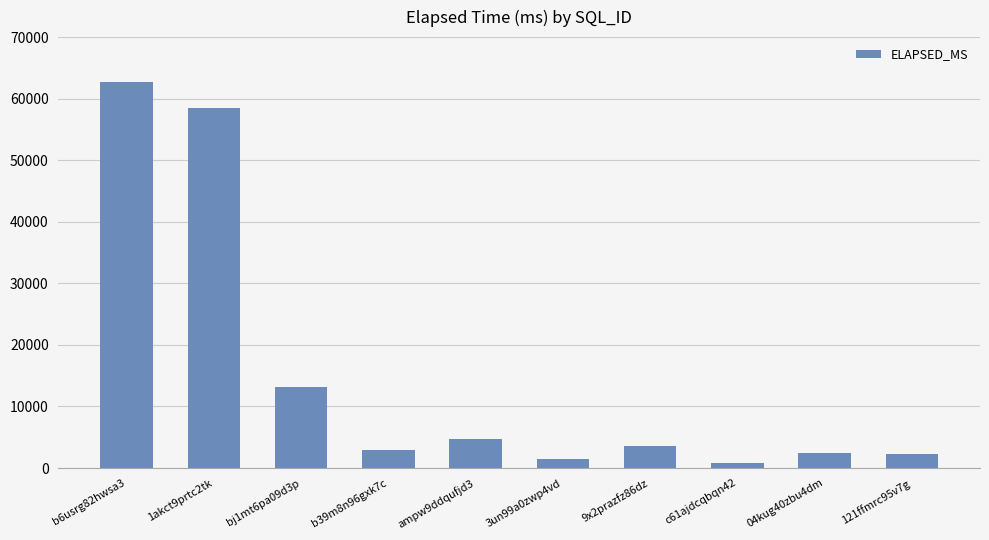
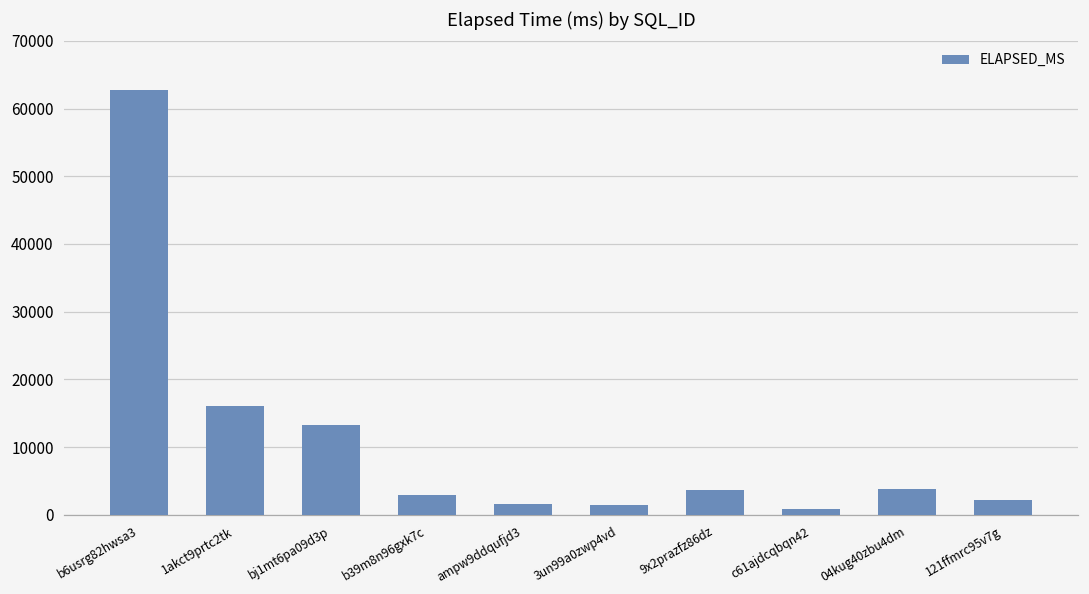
  {
    "b6usrg82hwsa3": 63000,
-   "1akct9prtc2tk": 59000,
+   "1akct9prtc2tk": 16000,
    "bj1mt6pa09d3p": 13000,
    "b39m8n96gxk7c": 3000,
-   "ampw9ddqufjd3": 5000,
+   "ampw9ddqufjd3": 2000,
    "3un99a0zwp4vd": 1000,
    "9x2prazfz86dz": 4000,
    "c61ajdcqbqn42": 1000,
-   "04kug40zbu4dm": 2000,
+   "04kug40zbu4dm": 4000,
    "121ffmrc95v7g": 2000
  }
